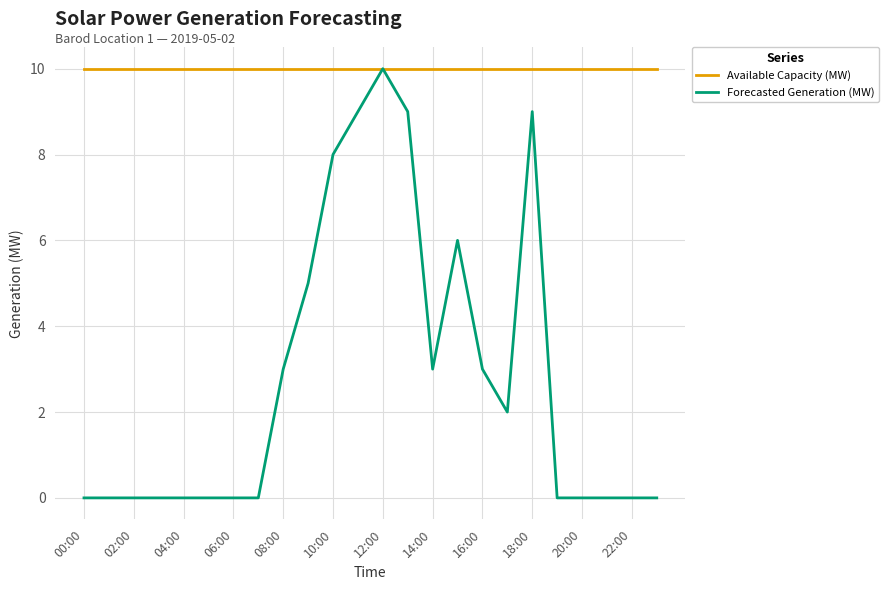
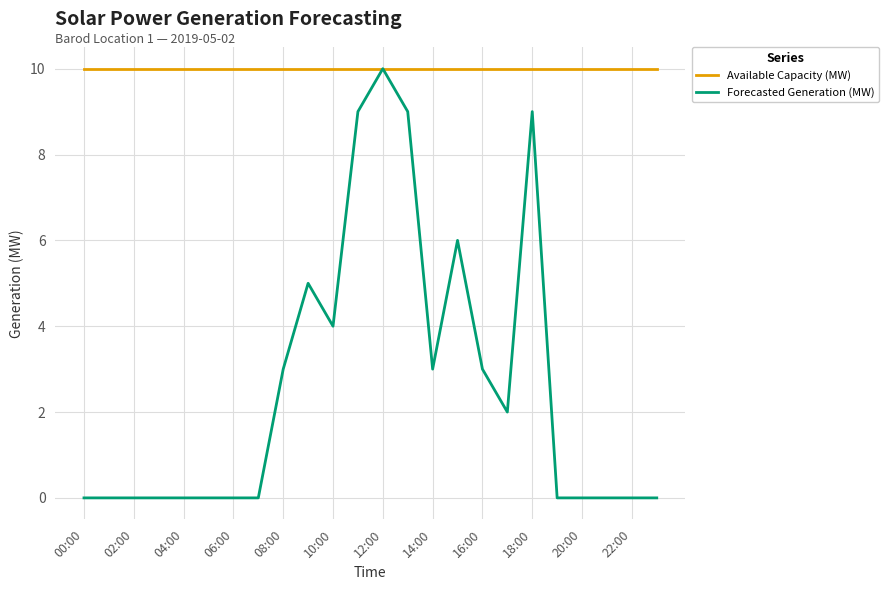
  {
    "Available Capacity (MW)": {
      "08:00": 10,
      "10:00": 10,
      "14:00": 10,
      "16:00": 10,
      "18:00": 10,
      "20:00": 10,
      "22:00": 10
    },
    "Forecasted Generation (MW)": {
      "00:00": 0,
      "02:00": 0,
      "04:00": 0,
      "06:00": 0,
      "08:00": 3,
-     "10:00": 8,
+     "10:00": 4,
      "14:00": 3,
      "16:00": 3,
      "18:00": 9,
      "20:00": 0,
      "22:00": 0
    }
  }
